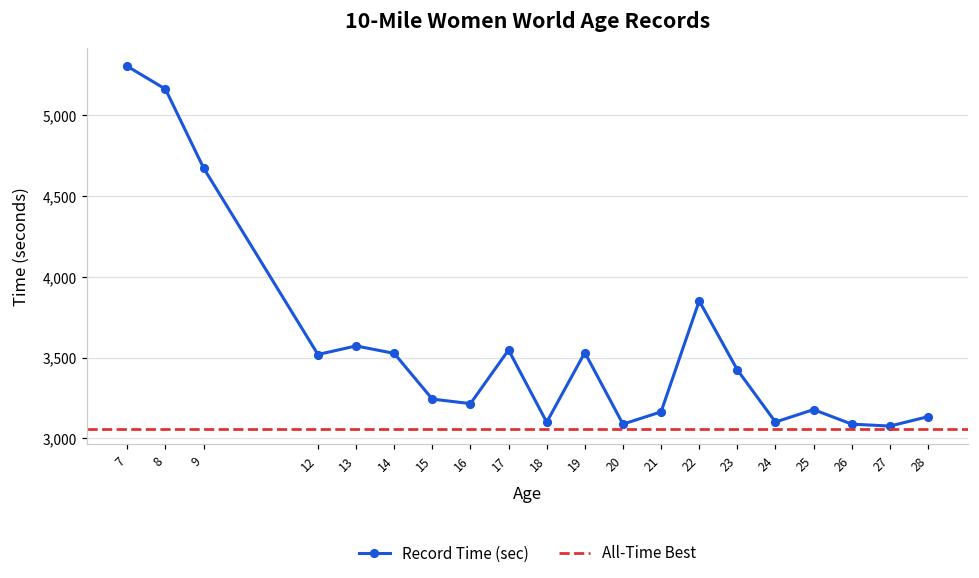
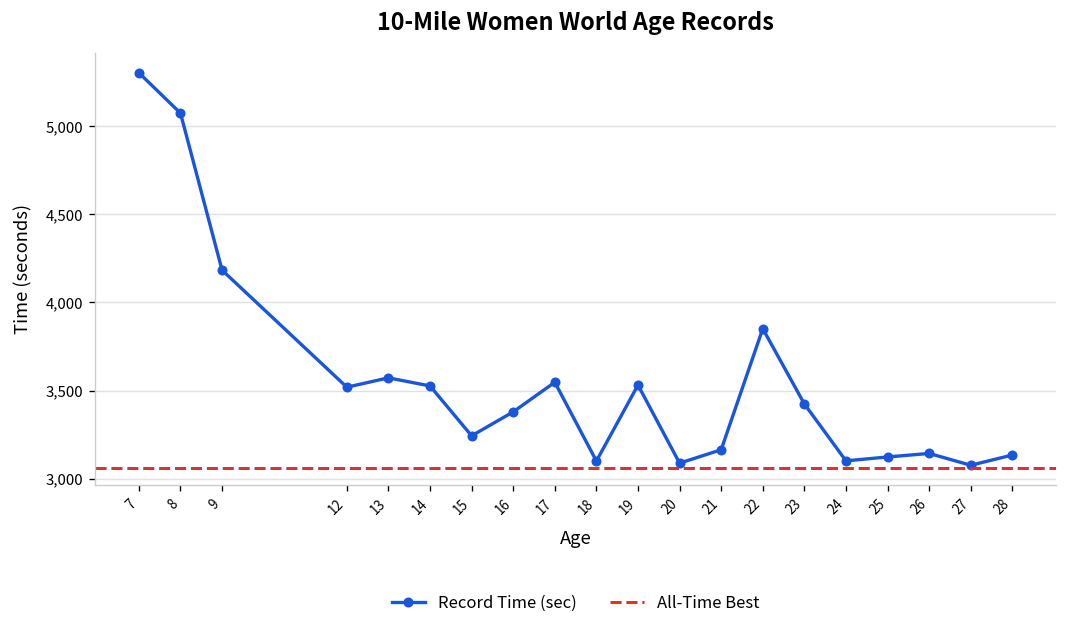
  {
    "7": "5,300",
-   "8": "5,160",
-   "9": "4,670",
+   "8": "5,070",
+   "9": "4,180",
    "12": "3,520",
    "13": "3,570",
    "14": "3,530",
    "15": "3,240",
-   "16": "3,220",
+   "16": "3,380",
    "17": "3,550",
    "18": "3,100",
    "19": "3,530",
    "20": "3,090",
    "21": "3,160",
    "22": "3,850",
    "23": "3,420",
    "24": "3,100",
-   "25": "3,180",
-   "26": "3,090",
+   "25": "3,120",
+   "26": "3,140",
    "27": "3,080",
    "28": "3,130"
  }
